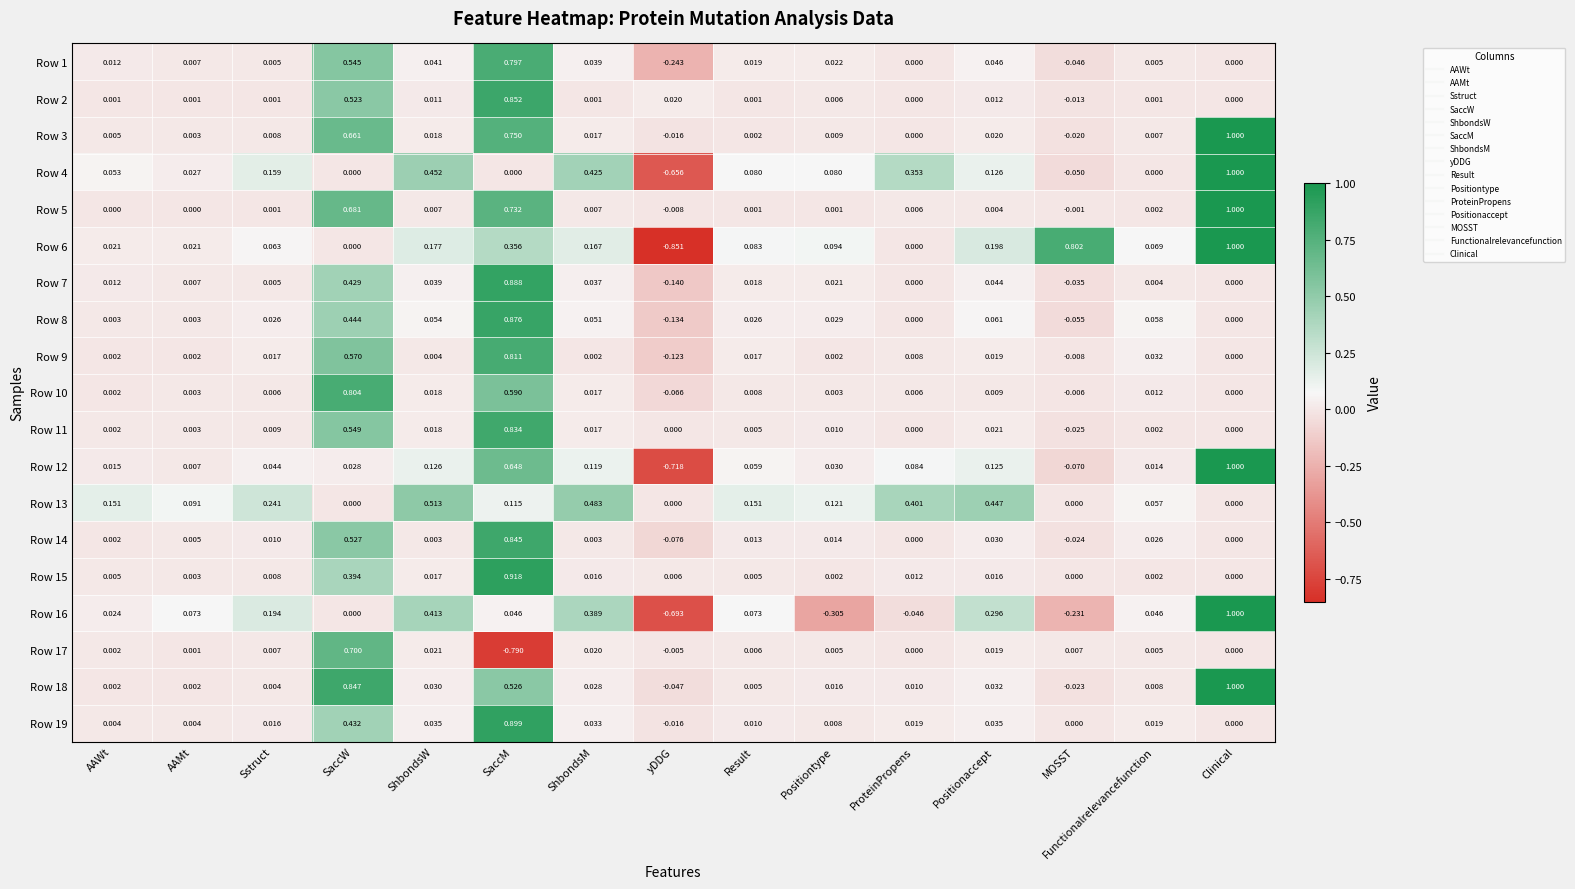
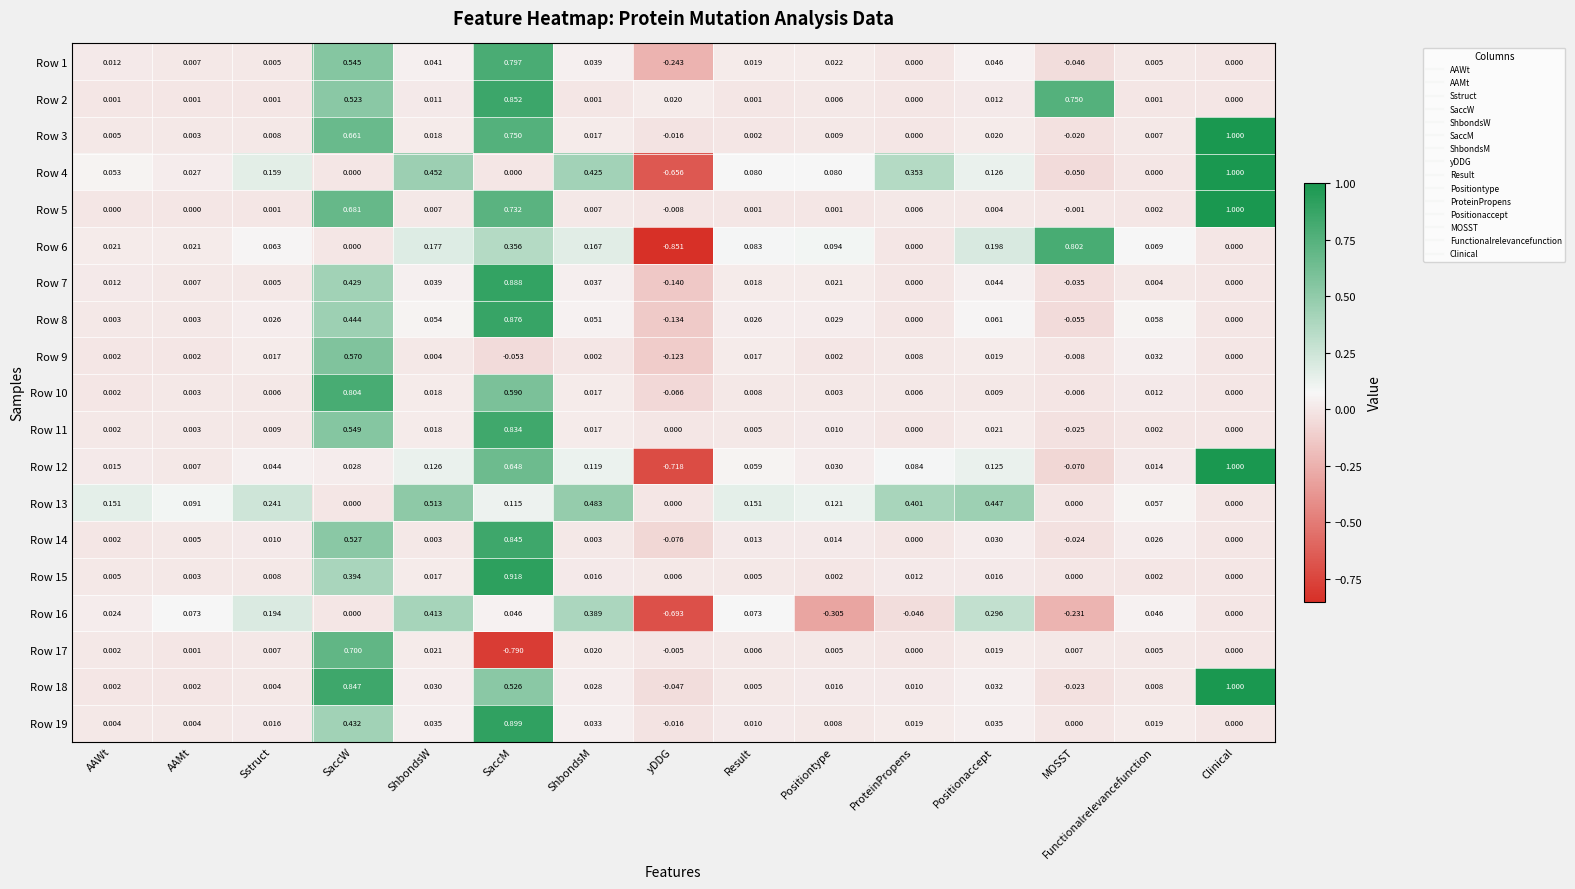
  {
    "Row 2": {
      "AAWt": 0.001,
      "AAMt": 0.001,
      "Sstruct": 0.001,
      "SaccW": 0.523,
      "ShbondsW": 0.011,
      "SaccM": 0.852,
      "ShbondsM": 0.001,
      "yDDG": 0.020,
      "Result": 0.001,
      "Positiontype": 0.006,
      "ProteinPropens": 0.000,
      "Positionaccept": 0.012,
-     "MOSST": -0.013,
+     "MOSST": 0.750,
      "Functionalrelevancefunction": 0.001,
      "Clinical": 0.000
    },
    "Row 6": {
      "AAWt": 0.021,
      "AAMt": 0.021,
      "Sstruct": 0.063,
      "SaccW": 0.000,
      "ShbondsW": 0.177,
      "SaccM": 0.356,
      "ShbondsM": 0.167,
      "yDDG": -0.851,
      "Result": 0.083,
      "Positiontype": 0.094,
      "ProteinPropens": 0.000,
      "Positionaccept": 0.198,
      "MOSST": 0.802,
      "Functionalrelevancefunction": 0.069,
-     "Clinical": 1.000
+     "Clinical": 0.000
    },
    "Row 9": {
      "AAWt": 0.002,
      "AAMt": 0.002,
      "Sstruct": 0.017,
      "SaccW": 0.570,
      "ShbondsW": 0.004,
-     "SaccM": 0.811,
+     "SaccM": -0.053,
      "ShbondsM": 0.002,
      "yDDG": -0.123,
      "Result": 0.017,
      "Positiontype": 0.002,
      "ProteinPropens": 0.008,
      "Positionaccept": 0.019,
      "MOSST": -0.008,
      "Functionalrelevancefunction": 0.032,
      "Clinical": 0.000
    },
    "Row 16": {
      "AAWt": 0.024,
      "AAMt": 0.073,
      "Sstruct": 0.194,
      "SaccW": 0.000,
      "ShbondsW": 0.413,
      "SaccM": 0.046,
      "ShbondsM": 0.389,
      "yDDG": -0.693,
      "Result": 0.073,
      "Positiontype": -0.305,
      "ProteinPropens": -0.046,
      "Positionaccept": 0.296,
      "MOSST": -0.231,
      "Functionalrelevancefunction": 0.046,
-     "Clinical": 1.000
+     "Clinical": 0.000
    }
  }
